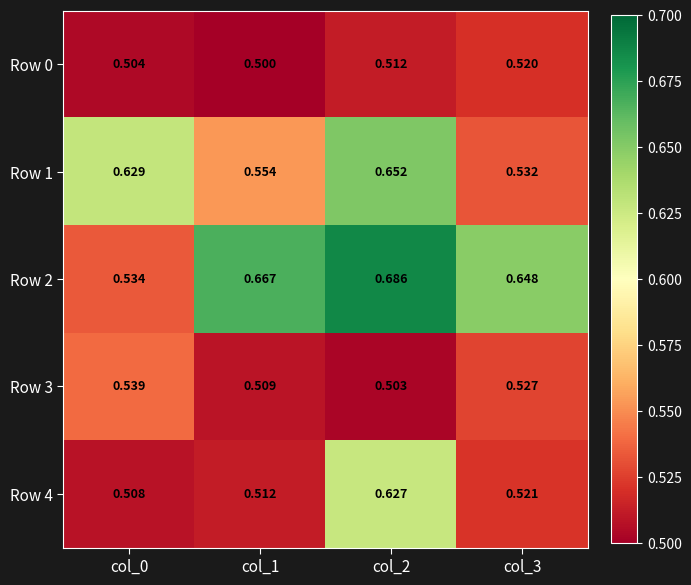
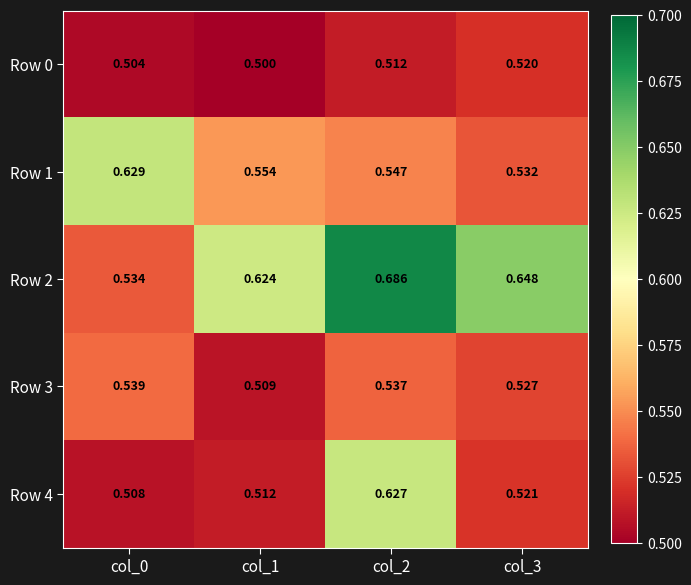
  {
    "Row 0": {
      "col_0": 0.504,
      "col_1": 0.500,
      "col_2": 0.512,
      "col_3": 0.520
    },
    "Row 1": {
      "col_0": 0.629,
      "col_1": 0.554,
-     "col_2": 0.652,
+     "col_2": 0.547,
      "col_3": 0.532
    },
    "Row 2": {
      "col_0": 0.534,
-     "col_1": 0.667,
+     "col_1": 0.624,
      "col_2": 0.686,
      "col_3": 0.648
    },
    "Row 3": {
      "col_0": 0.539,
      "col_1": 0.509,
-     "col_2": 0.503,
+     "col_2": 0.537,
      "col_3": 0.527
    },
    "Row 4": {
      "col_0": 0.508,
      "col_1": 0.512,
      "col_2": 0.627,
      "col_3": 0.521
    }
  }
